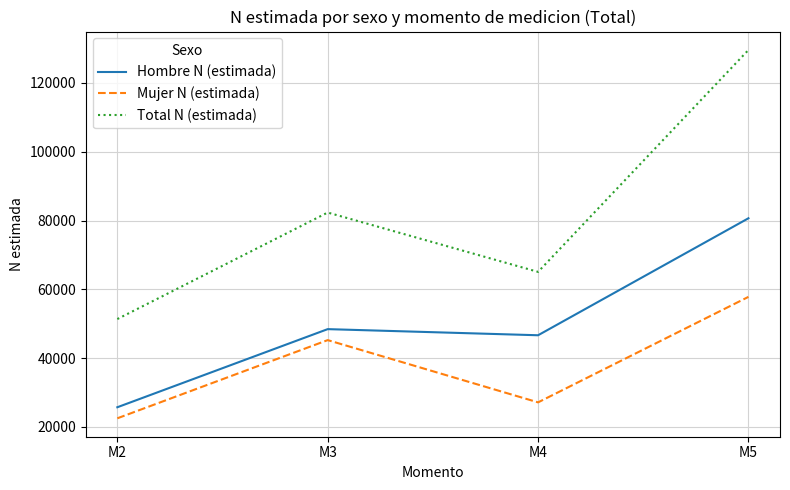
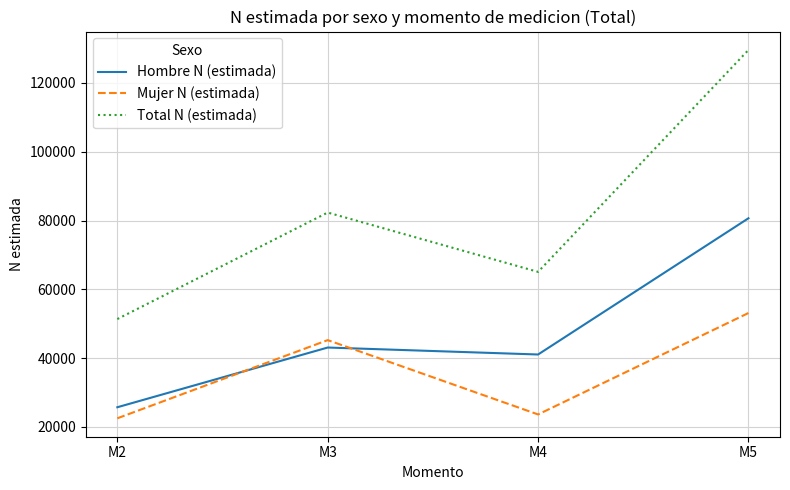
  {
    "Hombre N (estimada)": {
      "M2": 26000,
-     "M3": 48000,
-     "M4": 47000,
+     "M3": 43000,
+     "M4": 41000,
      "M5": 81000
    },
    "Mujer N (estimada)": {
      "M2": 22000,
      "M3": 45000,
-     "M4": 27000,
-     "M5": 58000
+     "M4": 24000,
+     "M5": 53000
    },
    "Total N (estimada)": {
      "M2": 51000,
      "M3": 82000,
      "M4": 65000,
      "M5": 130000
    }
  }
